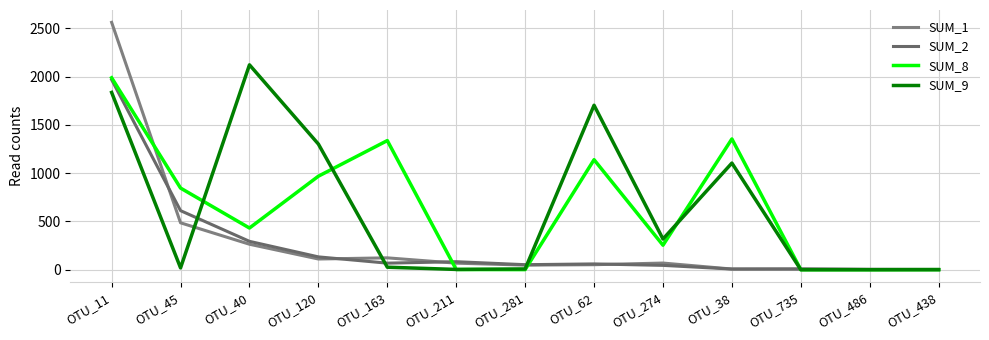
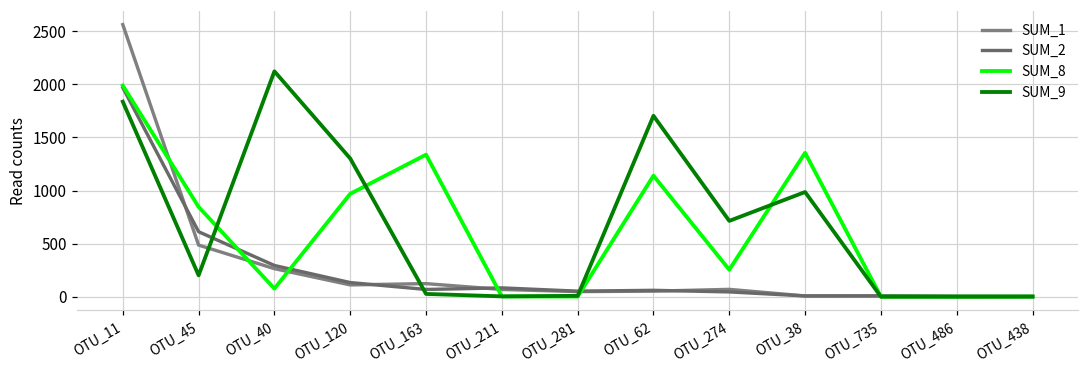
  {
    "SUM_8": {
      "OTU_45": 800,
-     "OTU_40": 400,
+     "OTU_40": 100,
      "OTU_120": 1000,
      "OTU_163": 1300,
      "OTU_62": 1100,
      "OTU_274": 300,
      "OTU_38": 1400
    },
    "SUM_9": {
      "OTU_11": 1800,
-     "OTU_45": 0,
+     "OTU_45": 200,
      "OTU_40": 2100,
      "OTU_120": 1300,
      "OTU_163": 0,
      "OTU_62": 1700,
-     "OTU_274": 300,
-     "OTU_38": 1100
+     "OTU_274": 700,
+     "OTU_38": 1000
    }
  }
